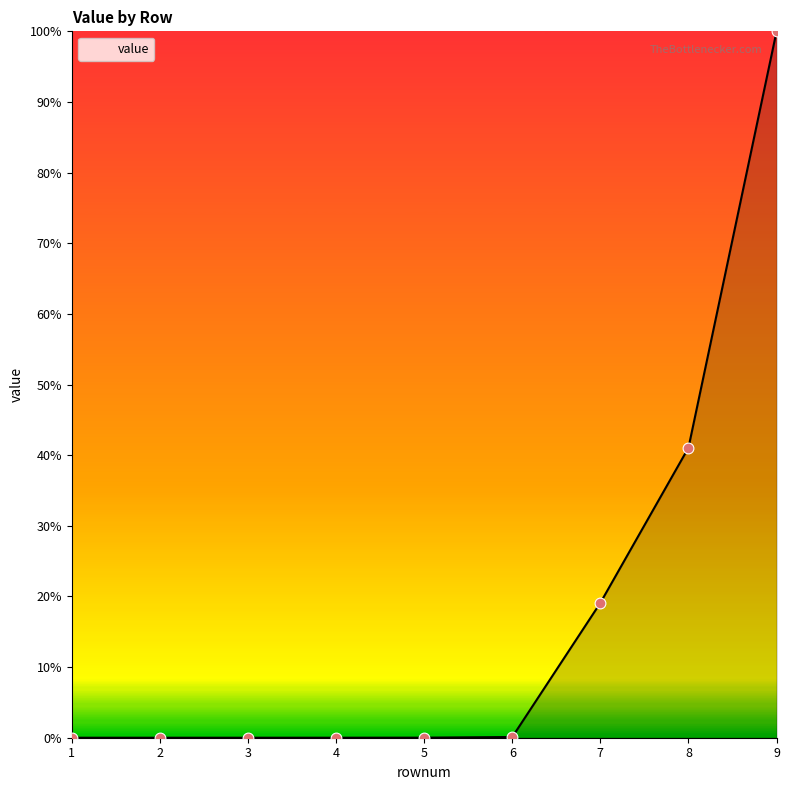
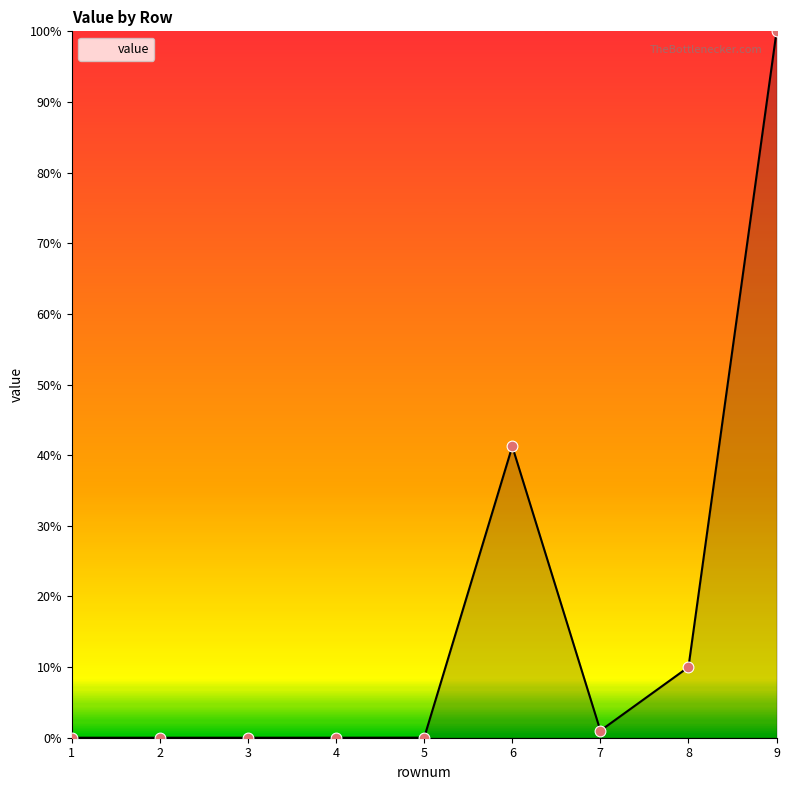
  {
    "1": "0%",
    "2": "0%",
    "3": "0%",
    "4": "0%",
    "5": "0%",
-   "6": "0%",
-   "7": "19%",
-   "8": "41%",
+   "6": "41%",
+   "7": "1%",
+   "8": "10%",
    "9": "100%"
  }
